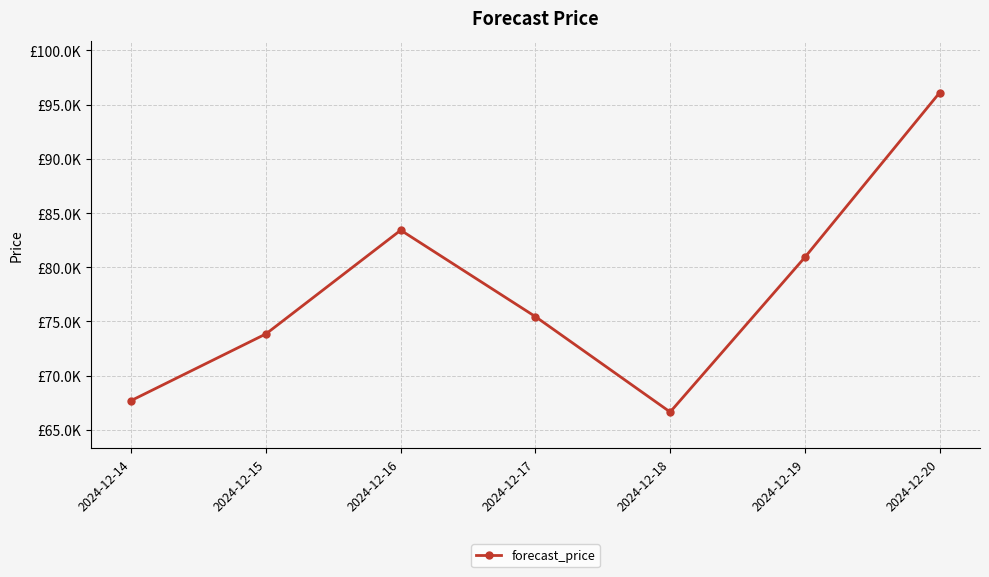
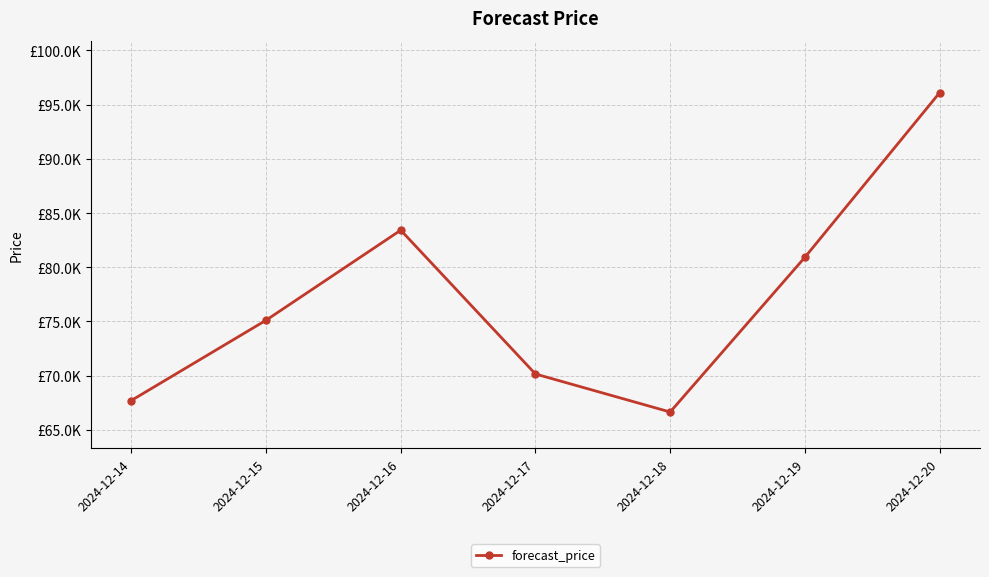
  {
    "2024-12-14": "£67700",
-   "2024-12-15": "£73800",
+   "2024-12-15": "£75100",
    "2024-12-16": "£83400",
-   "2024-12-17": "£75400",
+   "2024-12-17": "£70100",
    "2024-12-18": "£66600",
    "2024-12-19": "£80900",
    "2024-12-20": "£96100"
  }
